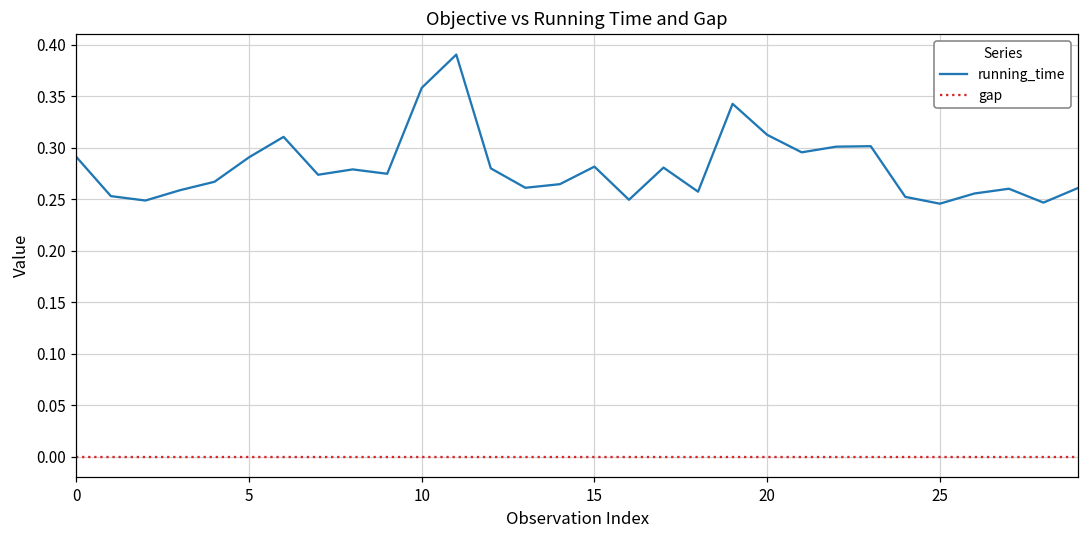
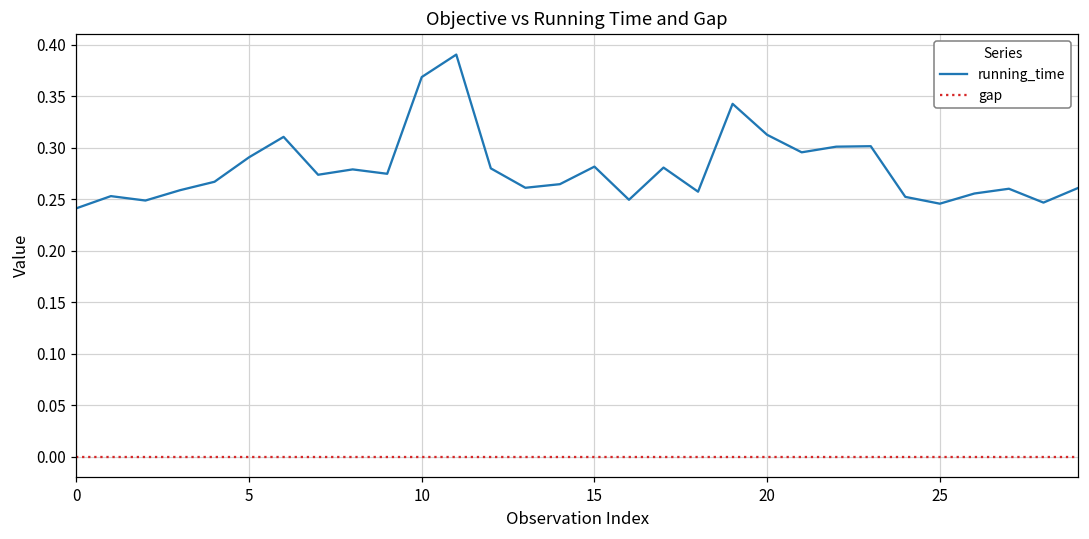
  {
    "running_time": {
-     "0": 0.29,
+     "0": 0.24,
      "5": 0.29,
-     "10": 0.36,
+     "10": 0.37,
      "15": 0.28,
      "20": 0.31,
      "25": 0.25
    },
    "gap": {
      "0": 0.00,
      "5": 0.00,
      "10": 0.00,
      "15": 0.00,
      "20": 0.00,
      "25": 0.00
    }
  }
